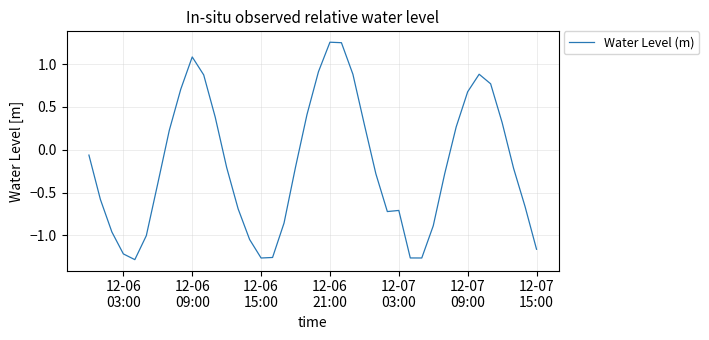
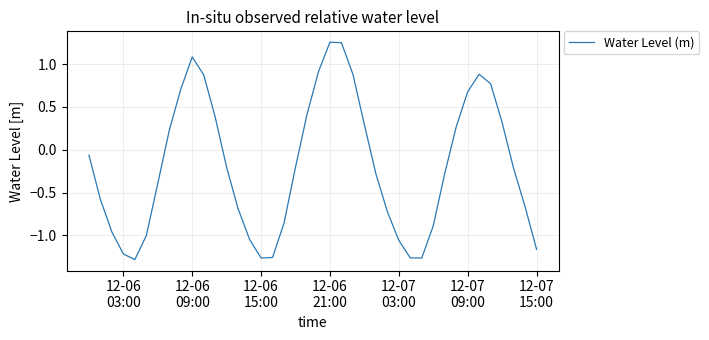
  {
    "12-06 03:00": -1.2,
    "12-06 09:00": 1.1,
    "12-06 15:00": -1.3,
    "12-06 21:00": 1.3,
-   "12-07 03:00": -0.7,
+   "12-07 03:00": -1.1,
    "12-07 09:00": 0.7,
    "12-07 15:00": -1.2
  }
